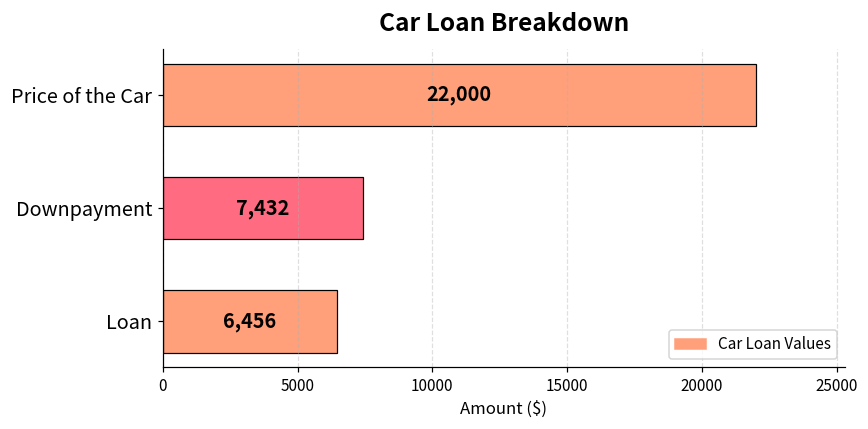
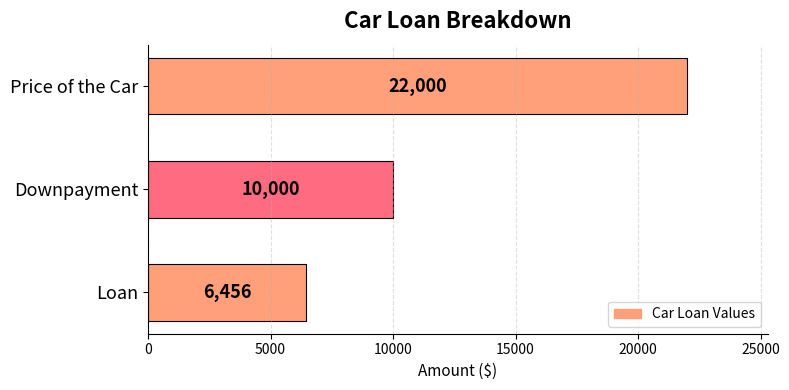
  {
    "Price of the Car": "22,000",
-   "Downpayment": "7,432",
+   "Downpayment": "10,000",
    "Loan": "6,456"
  }
